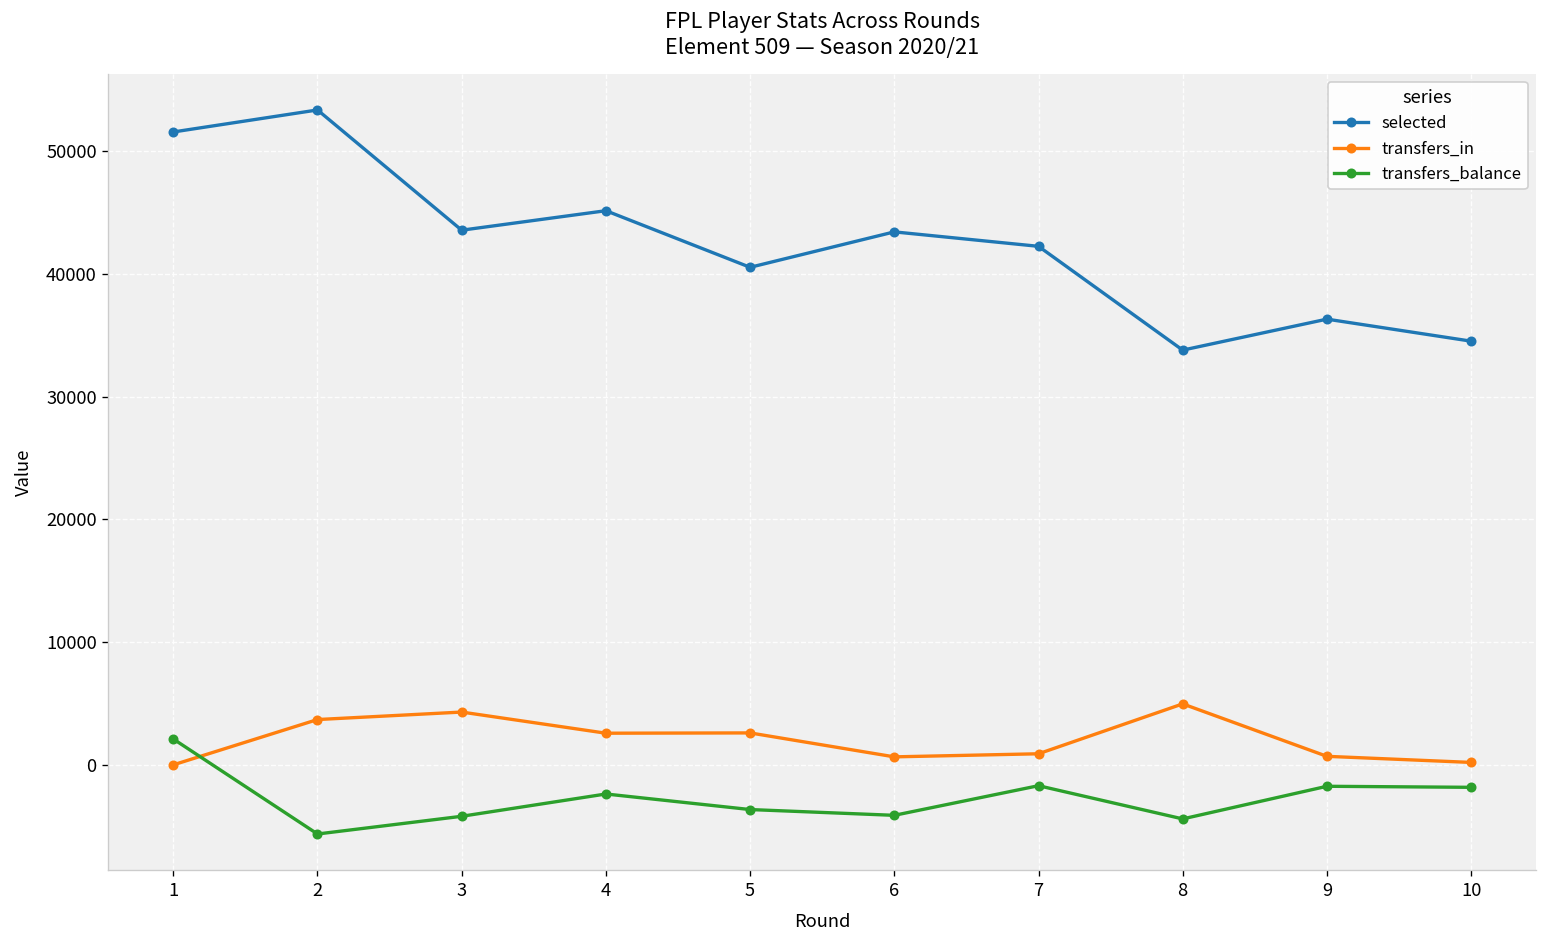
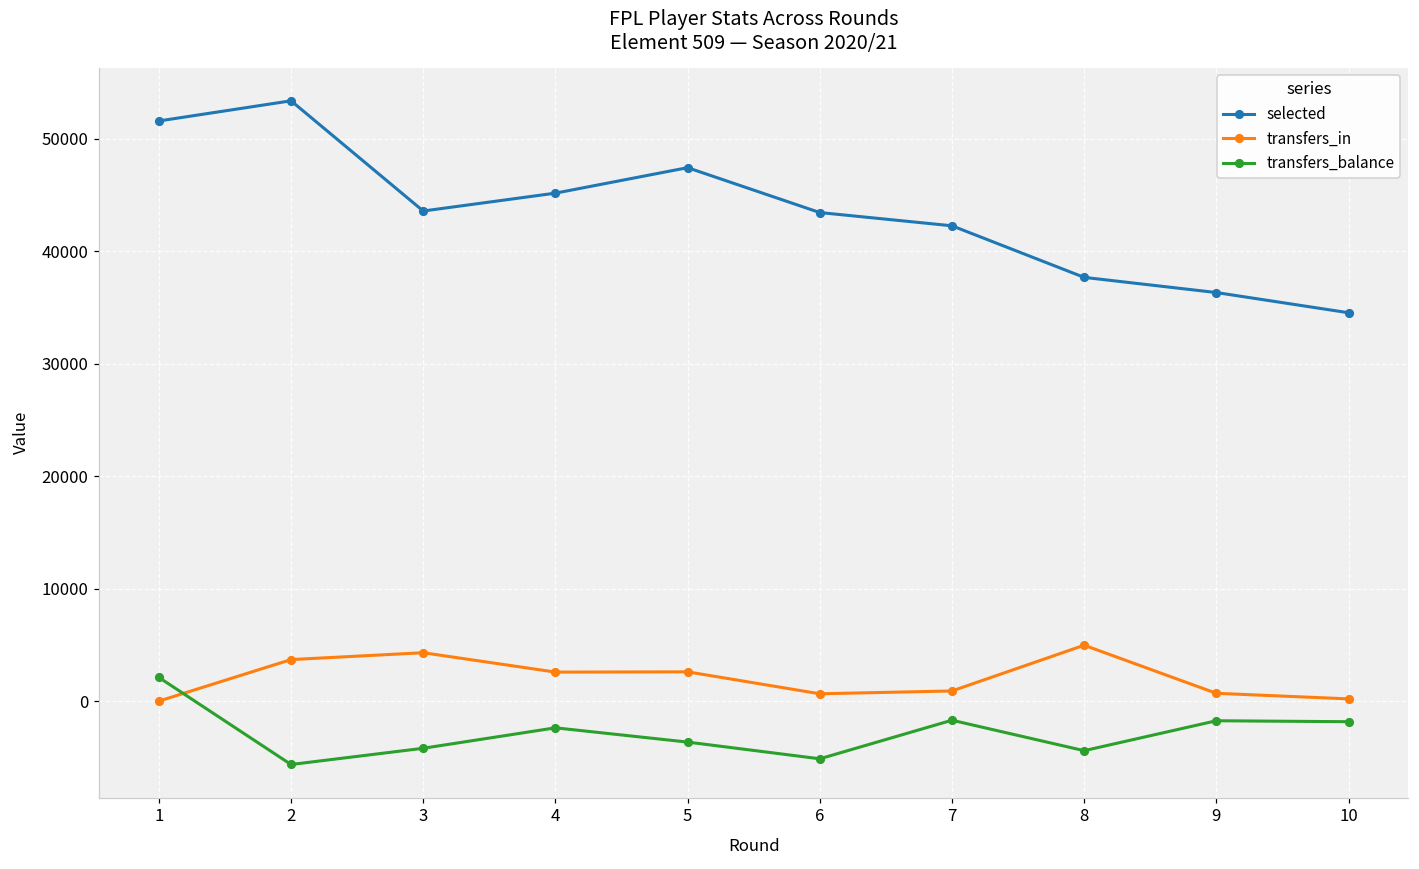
  {
    "selected": {
      "1": 51600,
      "2": 53400,
      "3": 43600,
      "4": 45100,
-     "5": 40500,
+     "5": 47400,
      "6": 43400,
      "7": 42200,
-     "8": 33800,
+     "8": 37700,
      "9": 36300,
      "10": 34500
    },
    "transfers_in": {
      "1": 0,
      "2": 3700,
      "3": 4300,
      "4": 2600,
      "5": 2600,
      "6": 700,
      "7": 900,
      "8": 5000,
      "9": 700,
      "10": 200
    },
    "transfers_balance": {
      "1": 2100,
      "2": -5600,
      "3": -4200,
      "4": -2400,
      "5": -3600,
-     "6": -4100,
+     "6": -5100,
      "7": -1700,
      "8": -4400,
      "9": -1700,
      "10": -1800
    }
  }
